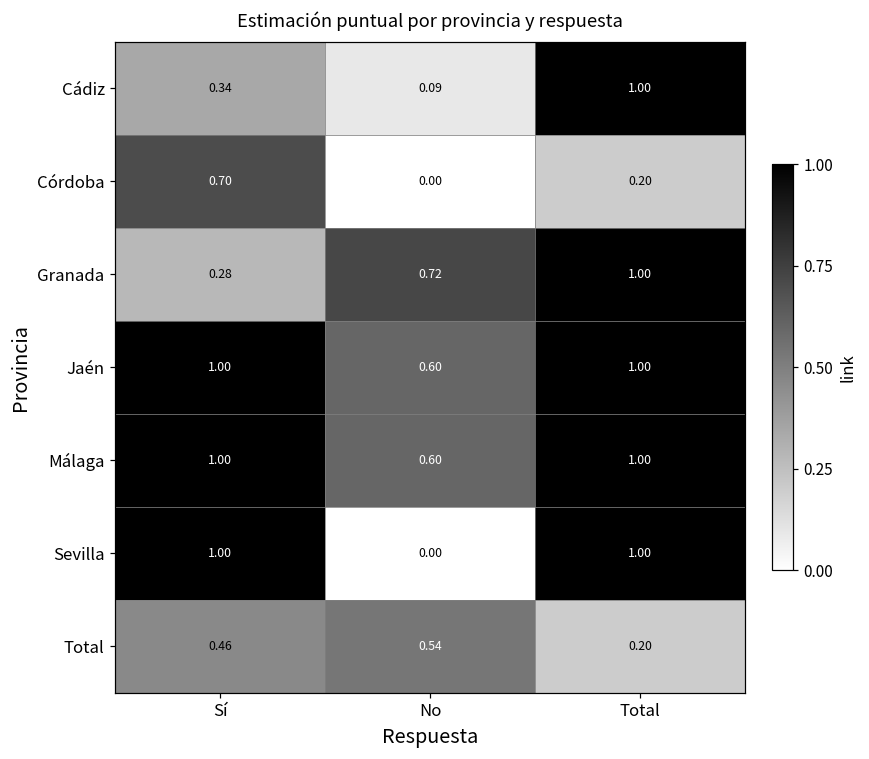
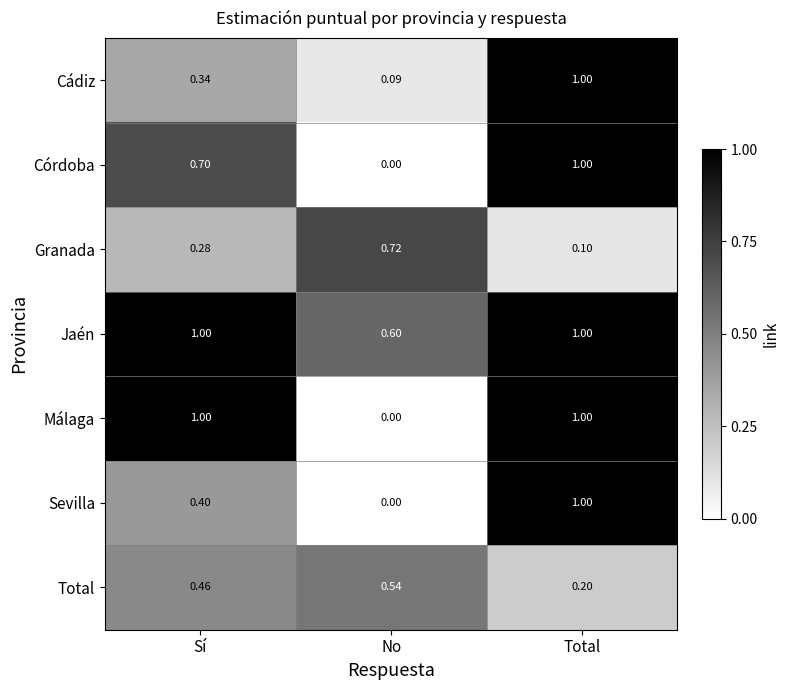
  {
    "Cádiz": {
      "Sí": 0.34,
      "No": 0.09,
      "Total": 1.00
    },
    "Córdoba": {
      "Sí": 0.70,
      "No": 0.00,
-     "Total": 0.20
+     "Total": 1.00
    },
    "Granada": {
      "Sí": 0.28,
      "No": 0.72,
-     "Total": 1.00
+     "Total": 0.10
    },
    "Jaén": {
      "Sí": 1.00,
      "No": 0.60,
      "Total": 1.00
    },
    "Málaga": {
      "Sí": 1.00,
-     "No": 0.60,
+     "No": 0.00,
      "Total": 1.00
    },
    "Sevilla": {
-     "Sí": 1.00,
+     "Sí": 0.40,
      "No": 0.00,
      "Total": 1.00
    },
    "Total": {
      "Sí": 0.46,
      "No": 0.54,
      "Total": 0.20
    }
  }
